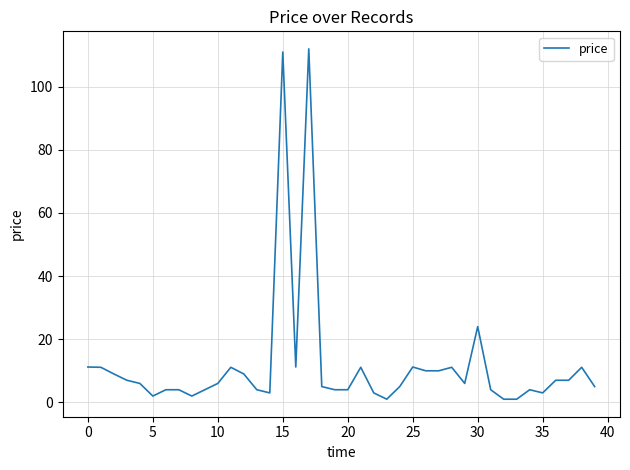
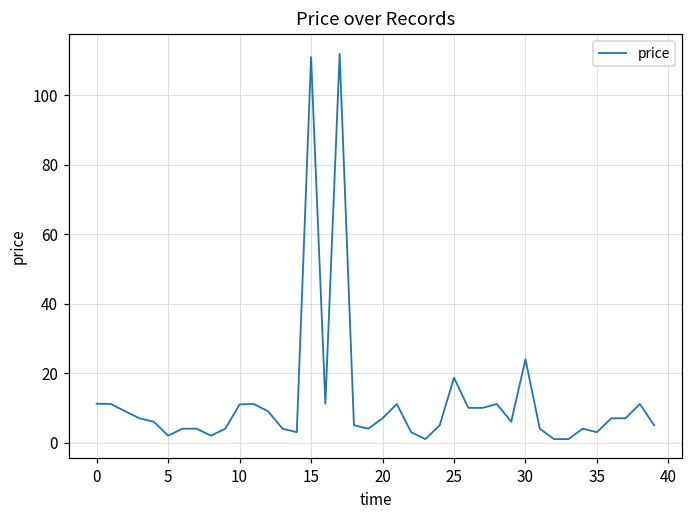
  {
    "0": 11,
    "5": 2,
-   "10": 6,
+   "10": 11,
    "15": 111,
-   "20": 4,
-   "25": 11,
+   "20": 7,
+   "25": 19,
    "30": 24,
    "35": 3
  }
